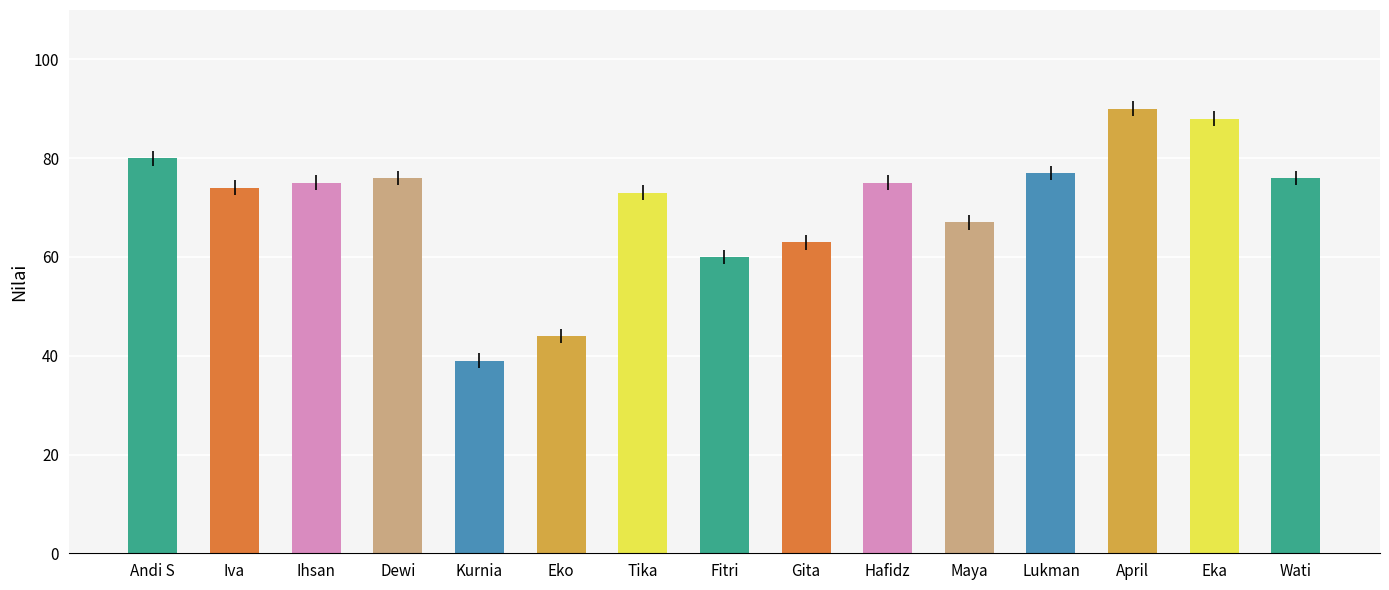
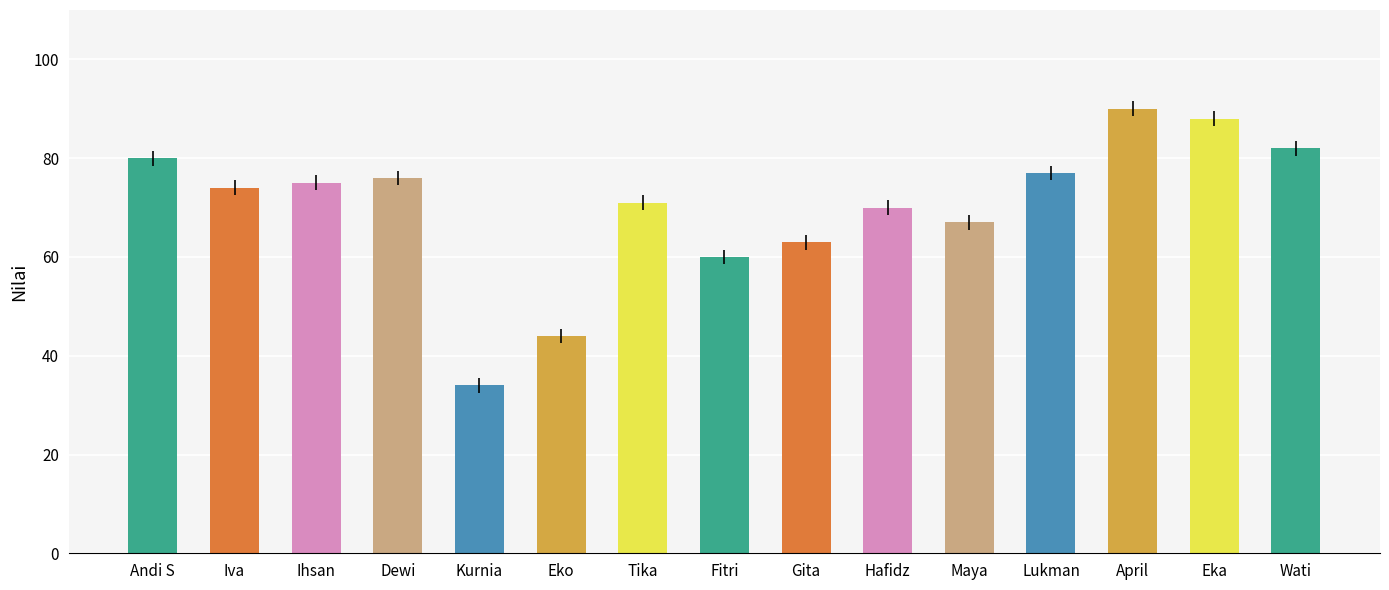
  {
    "Andi S": 80,
    "Iva": 74,
    "Ihsan": 75,
    "Dewi": 76,
-   "Kurnia": 39,
+   "Kurnia": 34,
    "Eko": 44,
-   "Tika": 73,
+   "Tika": 71,
    "Fitri": 60,
    "Gita": 63,
-   "Hafidz": 75,
+   "Hafidz": 70,
    "Maya": 67,
    "Lukman": 77,
    "April": 90,
    "Eka": 88,
-   "Wati": 76
+   "Wati": 82
  }
